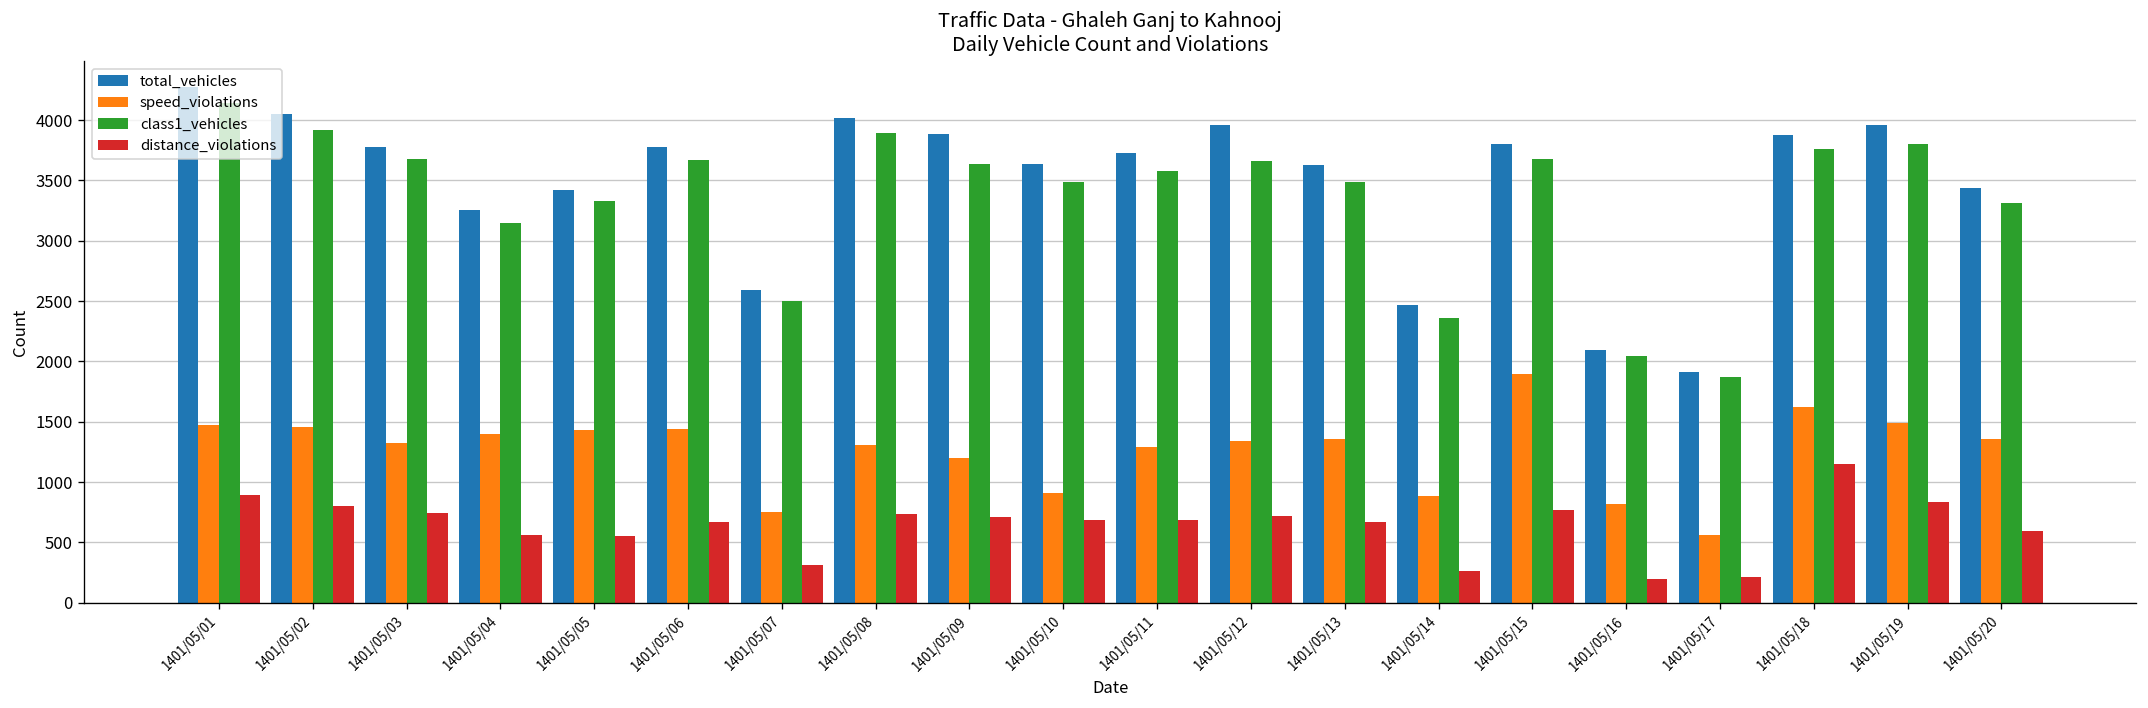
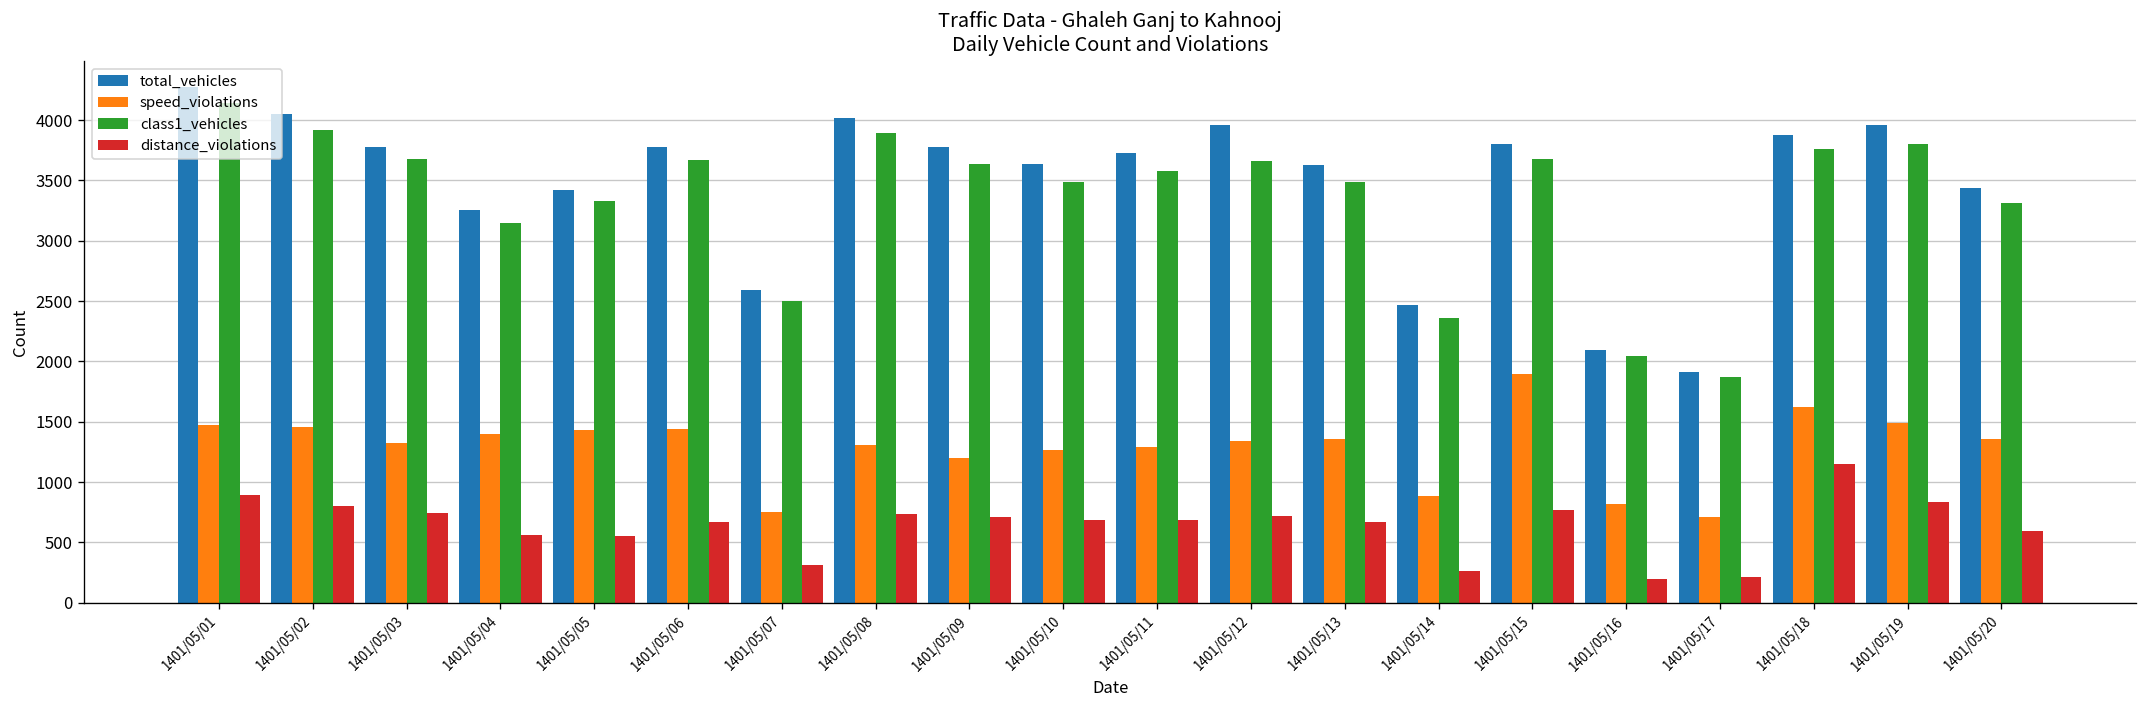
  {
    "total_vehicles": {
      "1401/05/03": 3780,
      "1401/05/04": 3260,
      "1401/05/05": 3420,
      "1401/05/06": 3780,
      "1401/05/07": 2600,
      "1401/05/08": 4020,
-     "1401/05/09": 3880,
+     "1401/05/09": 3780,
      "1401/05/10": 3630,
      "1401/05/11": 3730,
      "1401/05/12": 3960,
      "1401/05/13": 3630,
      "1401/05/14": 2460,
      "1401/05/15": 3800,
      "1401/05/16": 2100,
      "1401/05/17": 1910,
      "1401/05/18": 3870,
      "1401/05/19": 3960,
      "1401/05/20": 3440
    },
    "speed_violations": {
      "1401/05/01": 1470,
      "1401/05/02": 1460,
      "1401/05/03": 1330,
      "1401/05/04": 1400,
      "1401/05/05": 1430,
      "1401/05/06": 1440,
      "1401/05/07": 750,
      "1401/05/08": 1310,
      "1401/05/09": 1200,
-     "1401/05/10": 910,
+     "1401/05/10": 1260,
      "1401/05/11": 1290,
      "1401/05/12": 1340,
      "1401/05/13": 1350,
      "1401/05/14": 890,
      "1401/05/15": 1900,
      "1401/05/16": 820,
-     "1401/05/17": 560,
+     "1401/05/17": 710,
      "1401/05/18": 1620,
      "1401/05/19": 1490,
      "1401/05/20": 1350
    },
    "class1_vehicles": {
      "1401/05/02": 3920,
      "1401/05/03": 3680,
      "1401/05/04": 3150,
      "1401/05/05": 3330,
      "1401/05/06": 3670,
      "1401/05/07": 2500,
      "1401/05/08": 3890,
      "1401/05/09": 3640,
      "1401/05/10": 3490,
      "1401/05/11": 3580,
      "1401/05/12": 3660,
      "1401/05/13": 3490,
      "1401/05/14": 2360,
      "1401/05/15": 3680,
      "1401/05/16": 2040,
      "1401/05/17": 1870,
      "1401/05/18": 3760,
      "1401/05/19": 3800,
      "1401/05/20": 3310
    },
    "distance_violations": {
      "1401/05/01": 890,
      "1401/05/02": 800,
      "1401/05/03": 740,
      "1401/05/04": 560,
      "1401/05/05": 550,
      "1401/05/06": 670,
      "1401/05/07": 310,
      "1401/05/08": 740,
      "1401/05/09": 710,
      "1401/05/10": 690,
      "1401/05/11": 690,
      "1401/05/12": 720,
      "1401/05/13": 670,
      "1401/05/14": 260,
      "1401/05/15": 770,
      "1401/05/16": 200,
      "1401/05/17": 210,
      "1401/05/18": 1150,
      "1401/05/19": 840,
      "1401/05/20": 600
    }
  }
